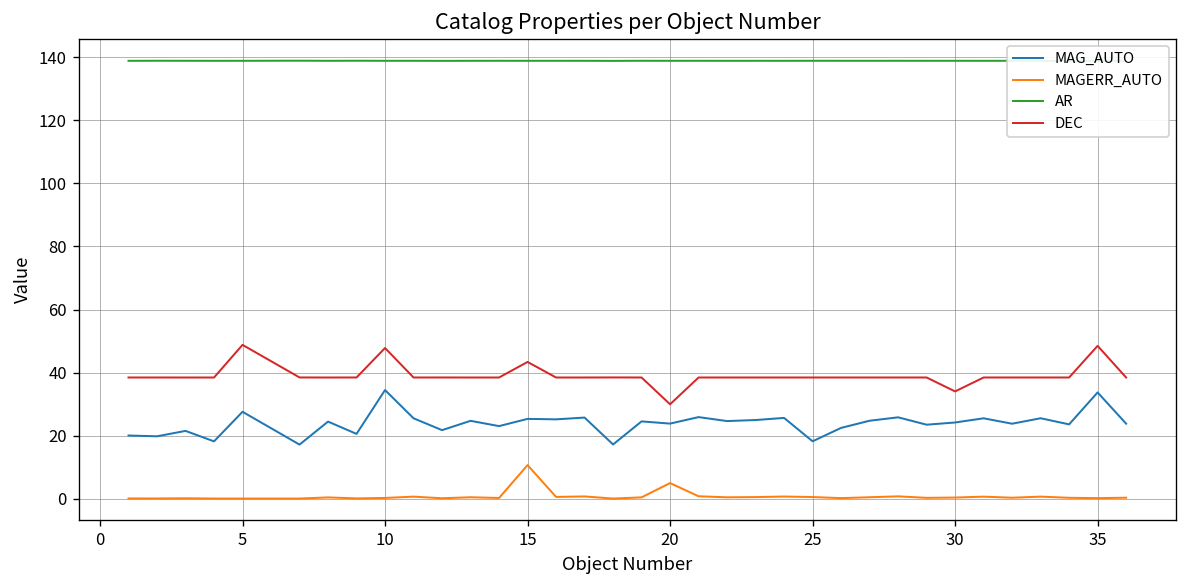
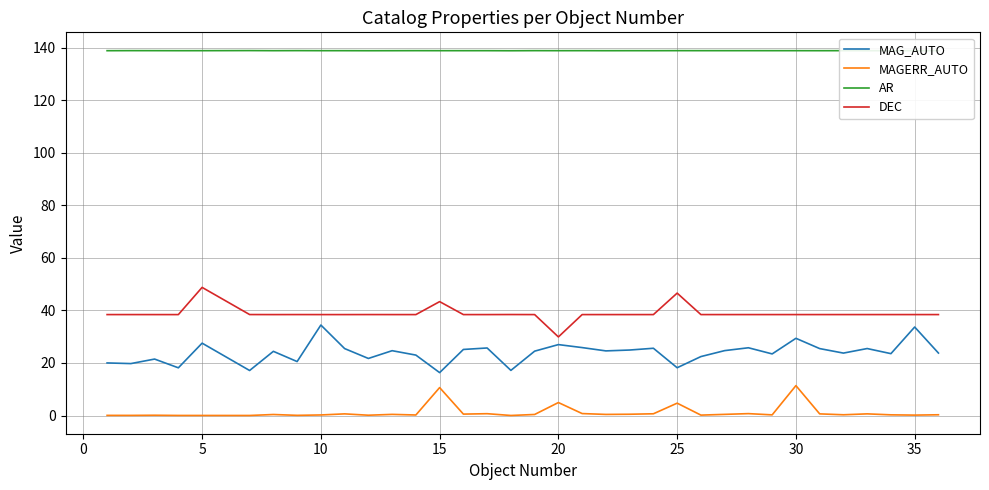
  {
    "MAG_AUTO": {
      "5": 28,
      "10": 34,
-     "15": 25,
-     "20": 24,
+     "15": 16,
+     "20": 27,
      "25": 18,
-     "30": 24,
+     "30": 29,
      "35": 34
    },
    "MAGERR_AUTO": {
      "5": 0,
      "10": 0,
      "15": 11,
      "20": 5,
-     "25": 0,
-     "30": 0,
+     "25": 5,
+     "30": 11,
      "35": 0
    },
    "AR": {
      "5": 139,
      "10": 139,
      "15": 139,
      "20": 139,
      "25": 139,
      "30": 139
    },
    "DEC": {
      "5": 49,
-     "10": 48,
+     "10": 38,
      "15": 43,
      "20": 30,
-     "25": 38,
-     "30": 34,
-     "35": 48
+     "25": 47,
+     "30": 38,
+     "35": 38
    }
  }
